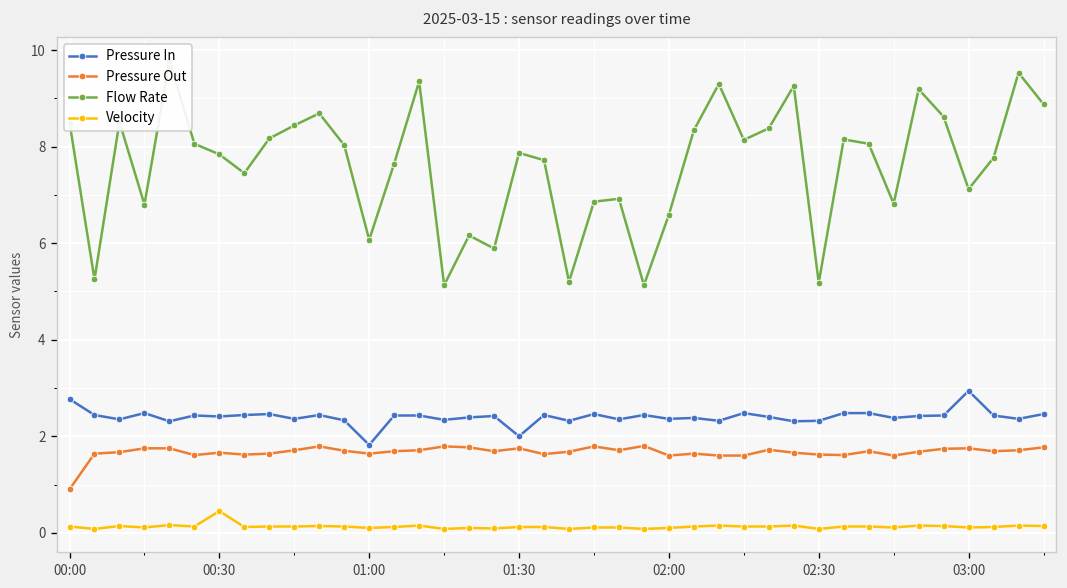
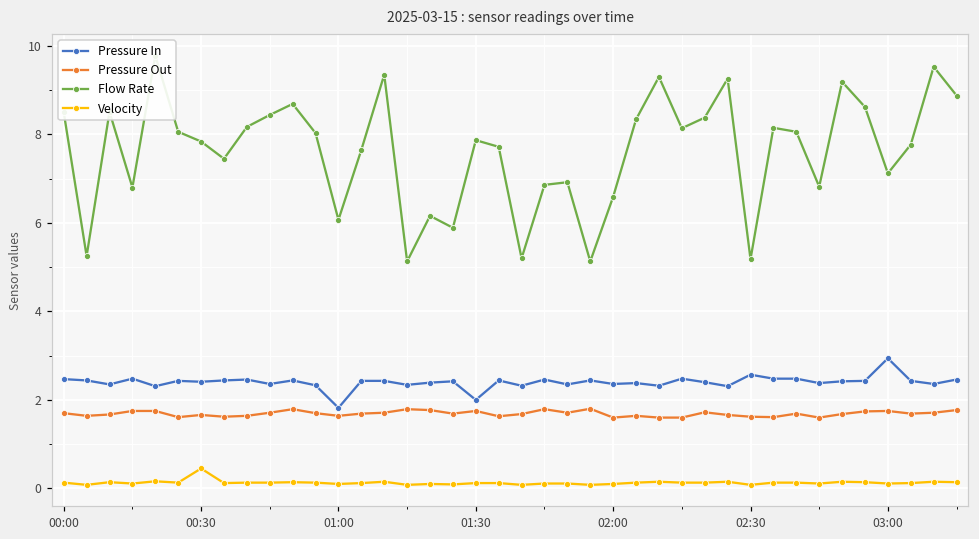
  {
    "Pressure In": {
-     "00:00": 2.8,
+     "00:00": 2.5,
      "00:30": 2.4,
      "01:00": 1.8,
      "01:30": 2.0,
      "02:00": 2.4,
-     "02:30": 2.3,
+     "02:30": 2.6,
      "03:00": 2.9
    },
    "Pressure Out": {
-     "00:00": 0.9,
+     "00:00": 1.7,
      "00:30": 1.7,
      "01:00": 1.6,
      "01:30": 1.8,
      "02:00": 1.6,
      "02:30": 1.6,
      "03:00": 1.8
    },
    "Flow Rate": {
      "00:30": 7.8,
      "01:00": 6.1,
      "01:30": 7.9,
      "02:00": 6.6,
      "02:30": 5.2,
      "03:00": 7.1
    },
    "Velocity": {
      "00:00": 0.1,
      "00:30": 0.5,
      "01:00": 0.1,
      "01:30": 0.1,
      "02:00": 0.1,
      "02:30": 0.1,
      "03:00": 0.1
    }
  }
